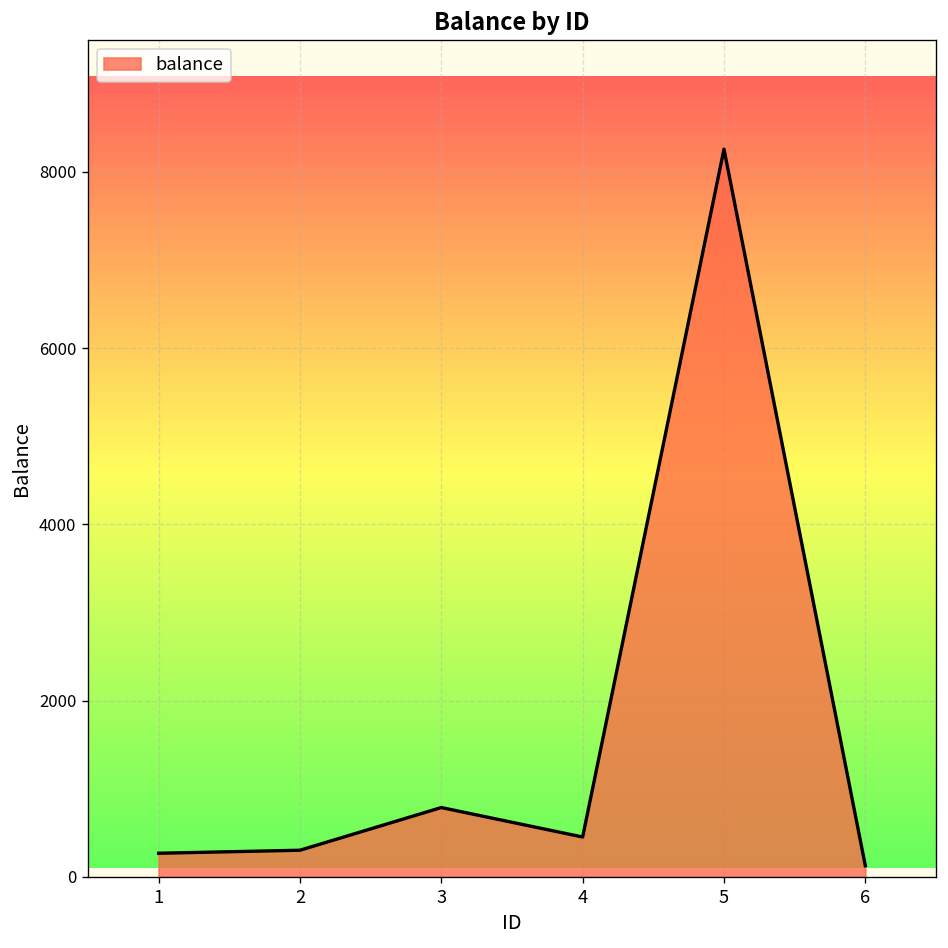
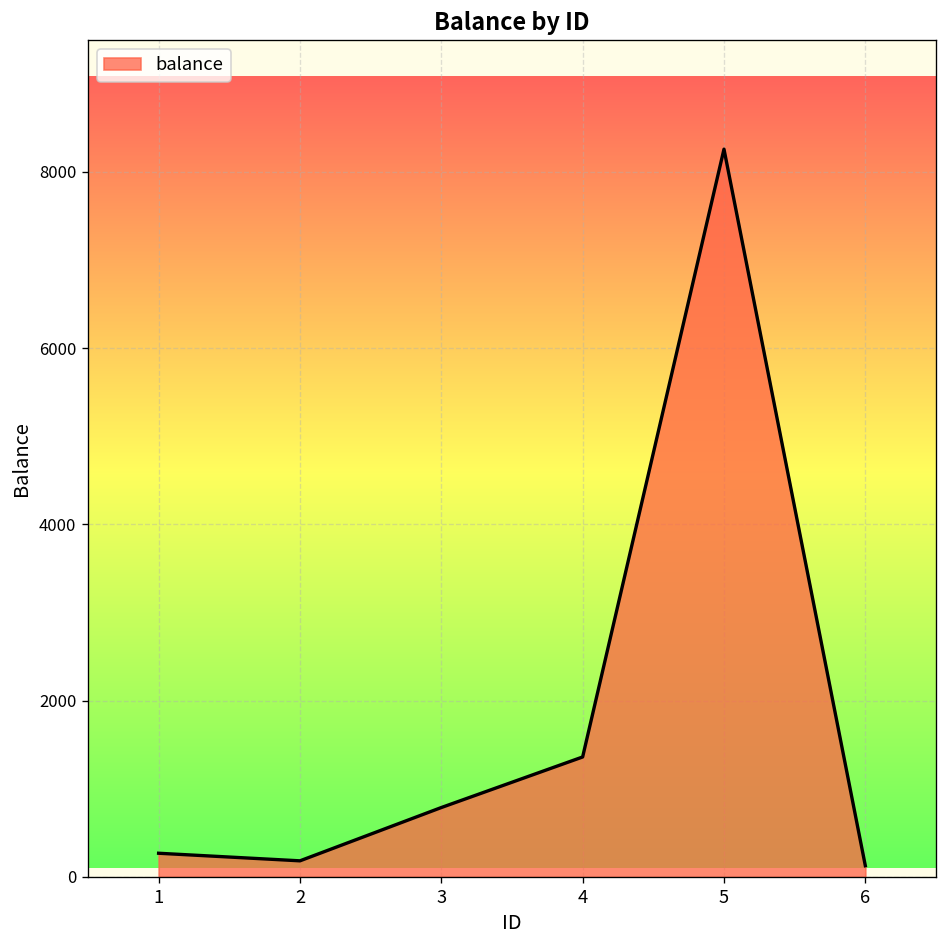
  {
    "1": 300,
-   "2": 300,
+   "2": 200,
    "3": 800,
-   "4": 500,
+   "4": 1400,
    "5": 8300,
    "6": 100
  }
